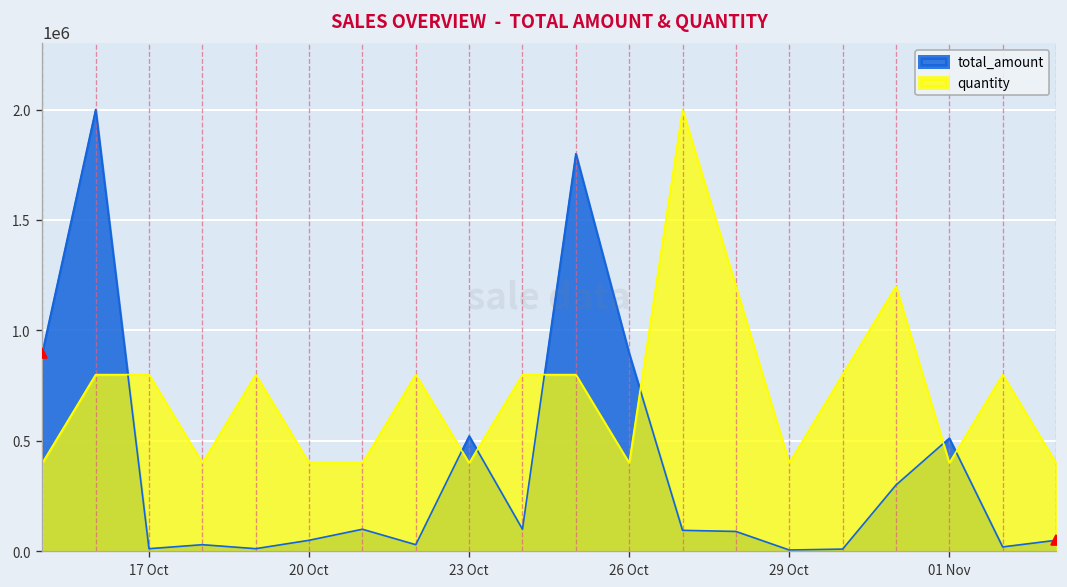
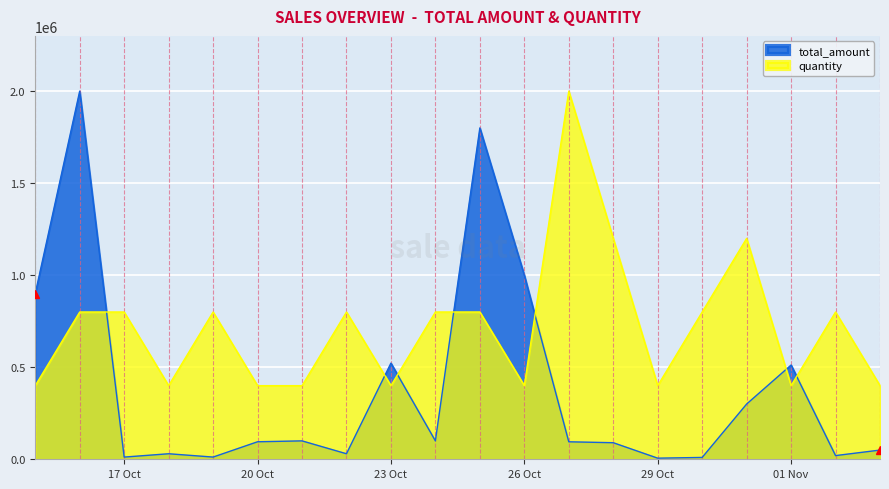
  {
    "total_amount": {
      "17 Oct": 10000,
-     "20 Oct": 50000,
+     "20 Oct": 100000,
      "23 Oct": 520000,
-     "26 Oct": 900000,
+     "26 Oct": 1000000,
      "29 Oct": 10000,
      "01 Nov": 510000
    },
    "quantity": {
      "17 Oct": 800000,
      "20 Oct": 400000,
      "23 Oct": 400000,
      "26 Oct": 400000,
      "29 Oct": 400000,
      "01 Nov": 400000
    }
  }
